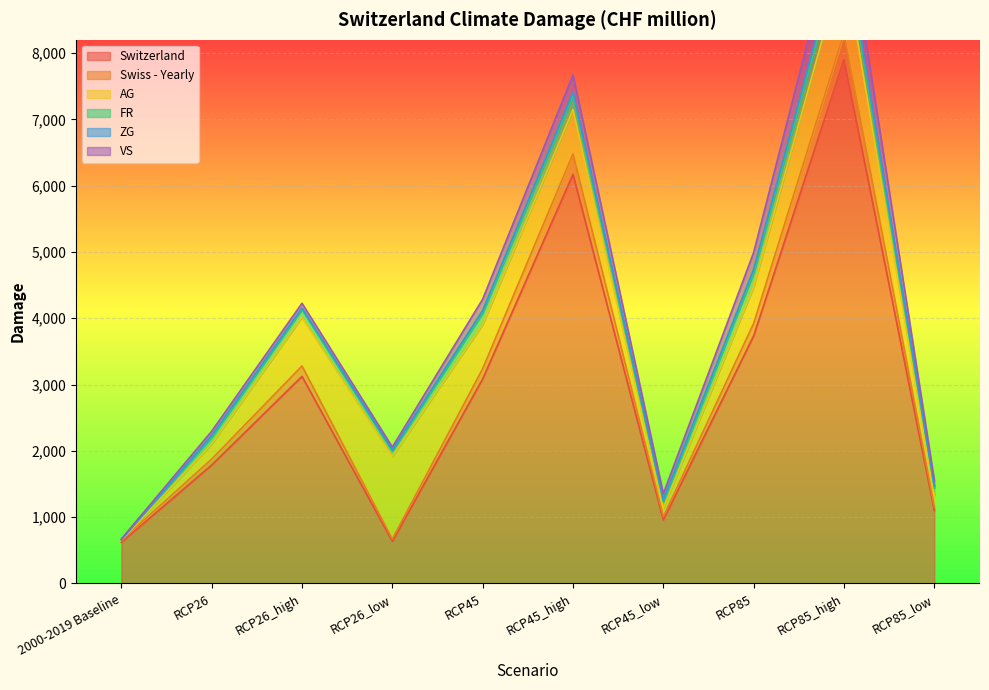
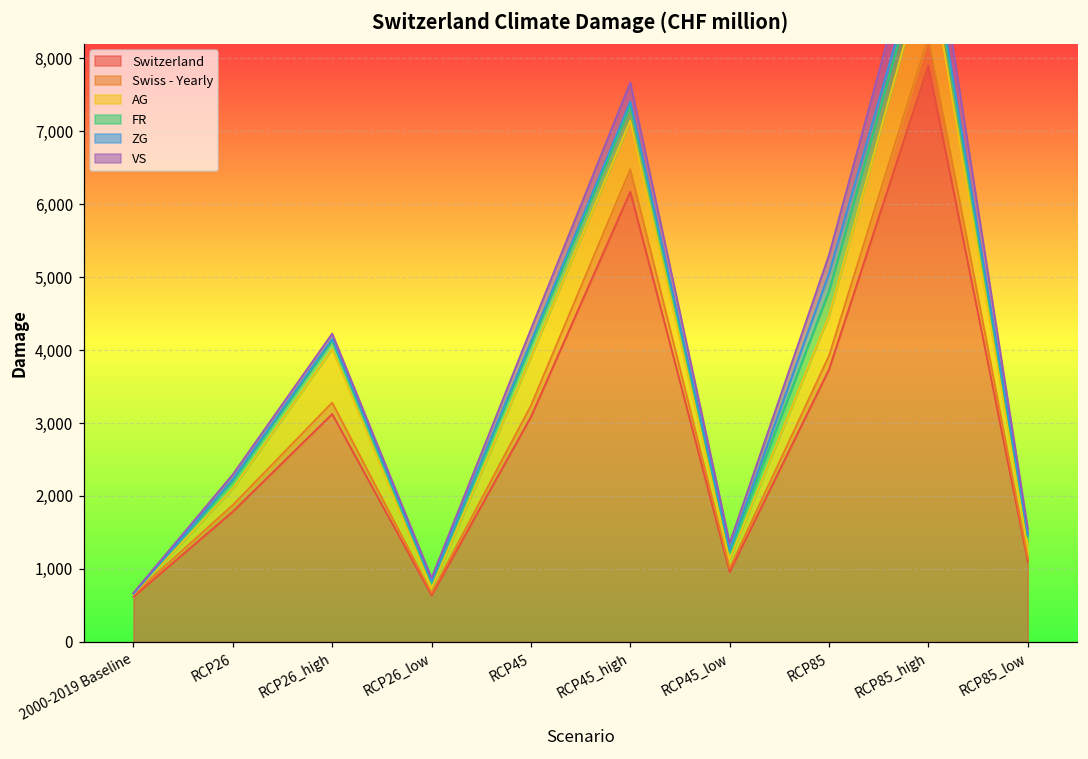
  {
    "AG": {
      "RCP26": "200",
      "RCP26_high": "700",
-     "RCP26_low": "1,200",
+     "RCP26_low": "100",
      "RCP45": "700",
      "RCP45_high": "700",
      "RCP45_low": "100",
      "RCP85": "600",
      "RCP85_low": "200"
    },
    "FR": {
      "RCP45": "200",
      "RCP45_high": "200",
-     "RCP85": "200"
+     "RCP85": "300"
    },
    "ZG": {
      "RCP45": "0",
      "RCP45_high": "100",
-     "RCP85": "100"
+     "RCP85": "200"
    },
    "VS": {
      "RCP26": "100",
      "RCP26_high": "100",
      "RCP26_low": "0",
      "RCP45": "200",
      "RCP45_high": "300",
      "RCP45_low": "100",
      "RCP85": "300",
      "RCP85_low": "100"
    }
  }
